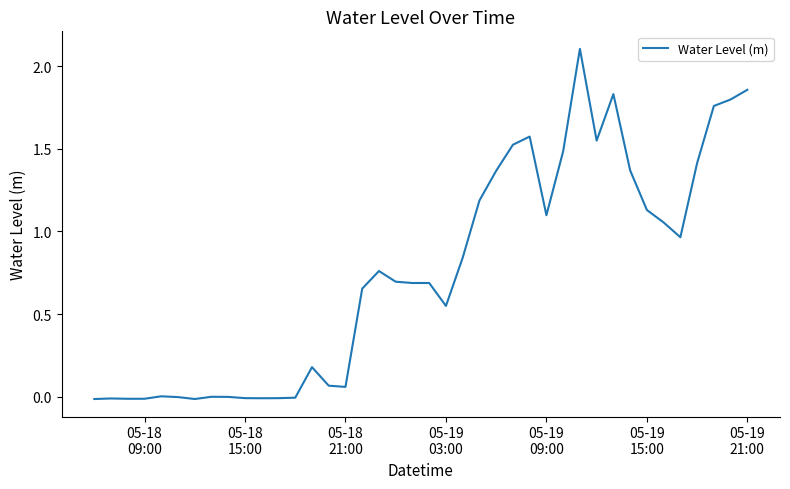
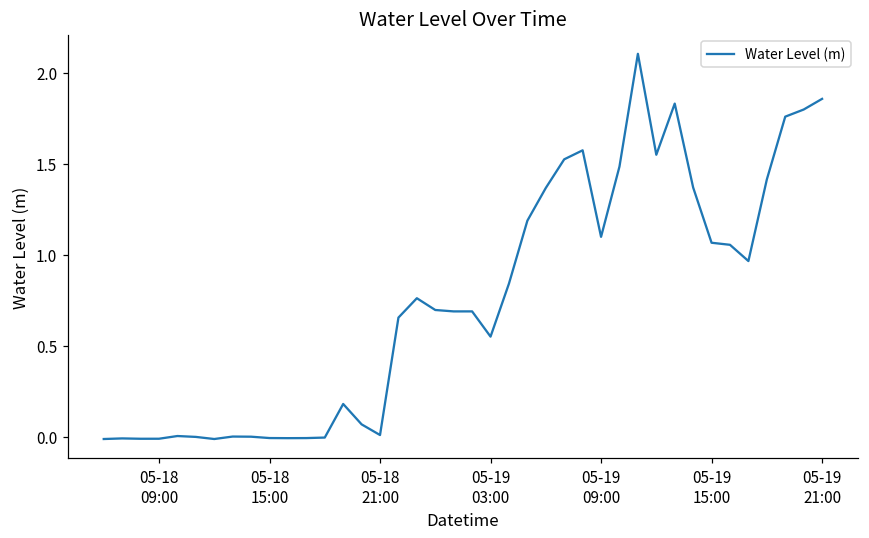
  {
    "05-18 09:00": -0.01,
    "05-18 15:00": -0.01,
-   "05-18 21:00": 0.06,
+   "05-18 21:00": 0.01,
    "05-19 03:00": 0.55,
    "05-19 09:00": 1.10,
-   "05-19 15:00": 1.13,
+   "05-19 15:00": 1.07,
    "05-19 21:00": 1.86
  }
